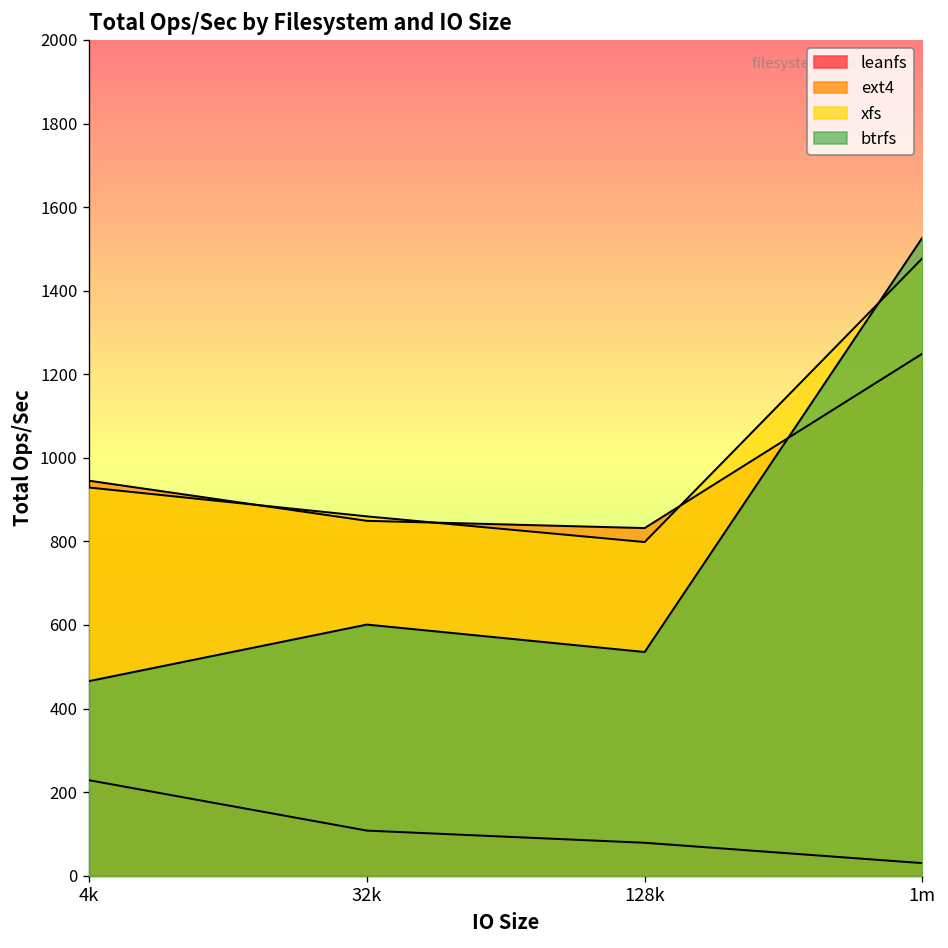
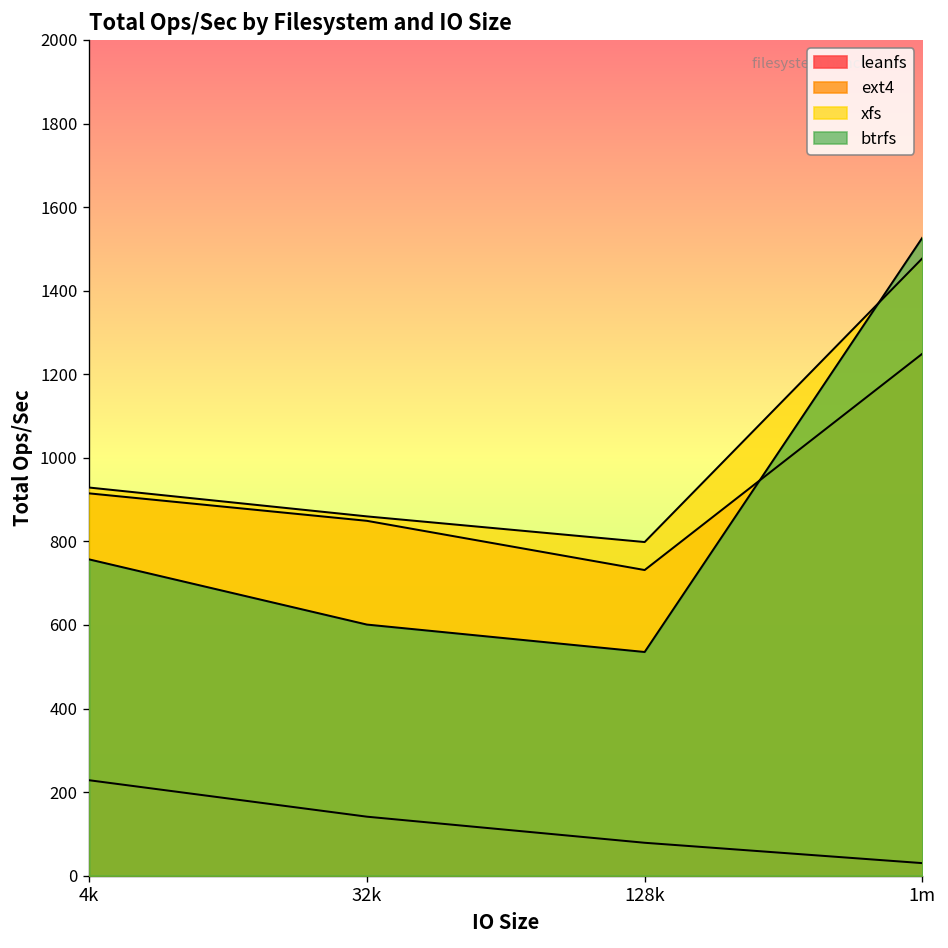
  {
    "leanfs": {
      "4k": 230,
-     "32k": 110,
+     "32k": 140,
      "128k": 80,
      "1m": 30
    },
    "ext4": {
-     "4k": 950,
+     "4k": 910,
      "32k": 850,
-     "128k": 830,
+     "128k": 730,
      "1m": 1250
    },
    "xfs": {
      "4k": 930,
      "32k": 860,
      "128k": 800,
      "1m": 1480
    },
    "btrfs": {
-     "4k": 470,
+     "4k": 760,
      "32k": 600,
      "128k": 540,
      "1m": 1530
    }
  }
